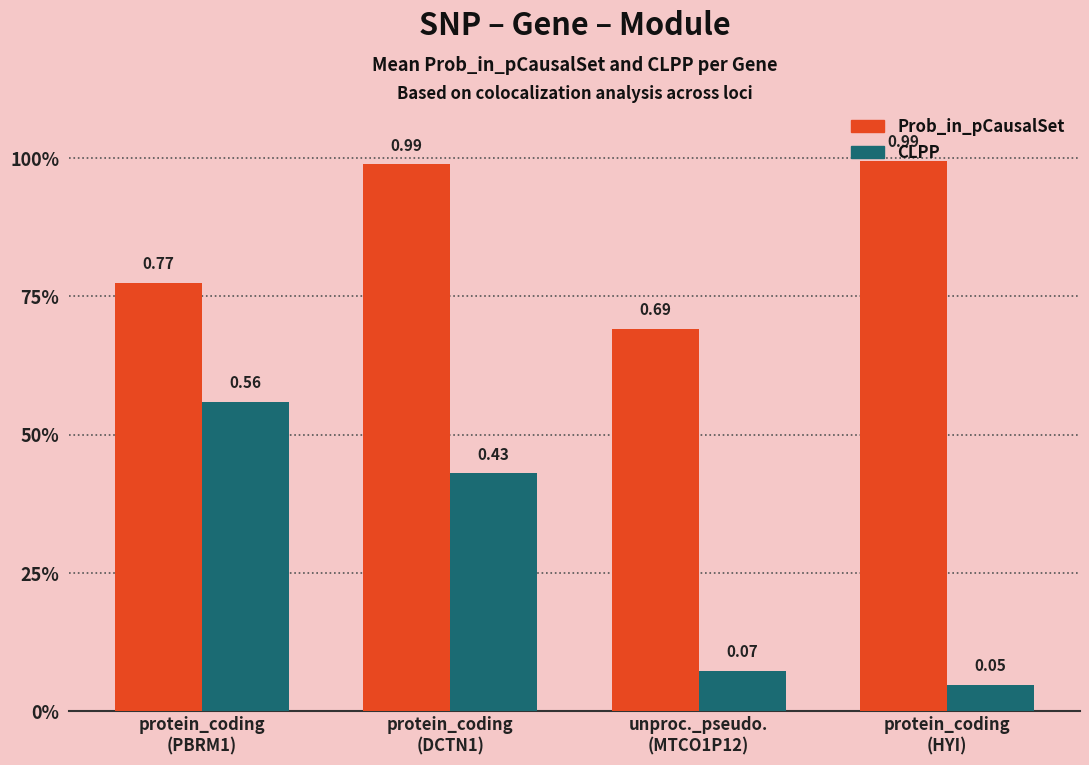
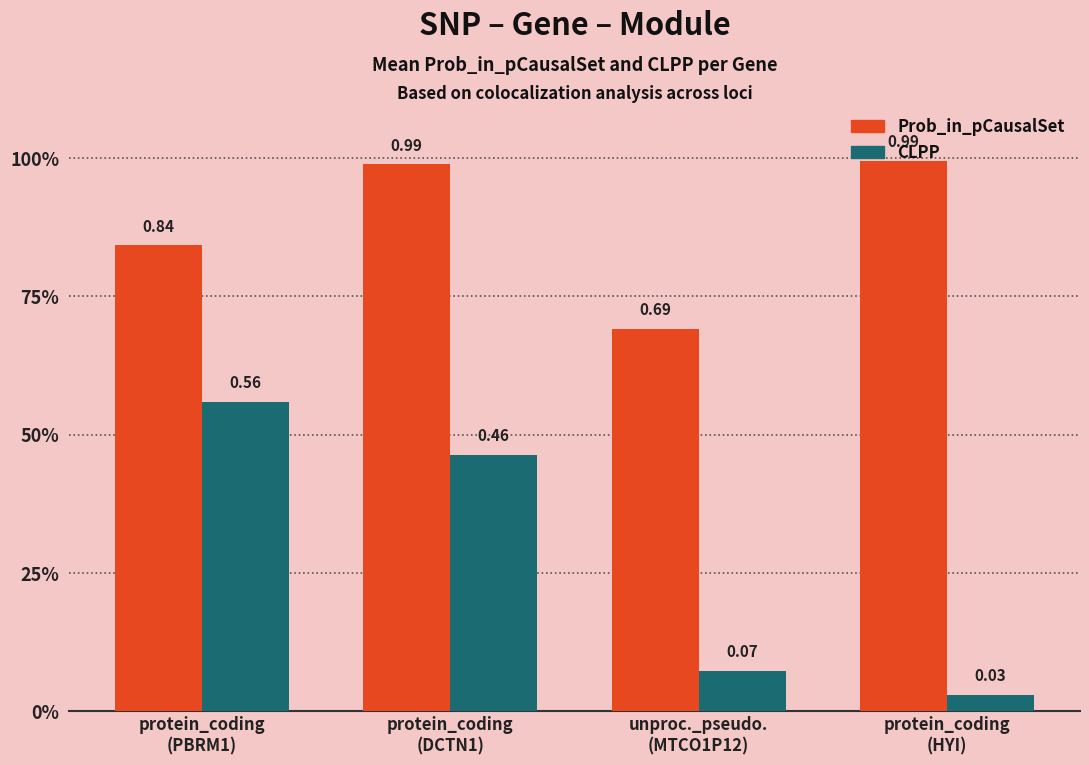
  {
    "Prob_in_pCausalSet": {
-     "protein_coding (PBRM1)": 0.77,
+     "protein_coding (PBRM1)": 0.84,
      "protein_coding (DCTN1)": 0.99,
      "unproc._pseudo. (MTCO1P12)": 0.69,
      "protein_coding (HYI)": 0.99
    },
    "CLPP": {
      "protein_coding (PBRM1)": 0.56,
-     "protein_coding (DCTN1)": 0.43,
+     "protein_coding (DCTN1)": 0.46,
      "unproc._pseudo. (MTCO1P12)": 0.07,
-     "protein_coding (HYI)": 0.05
+     "protein_coding (HYI)": 0.03
    }
  }
